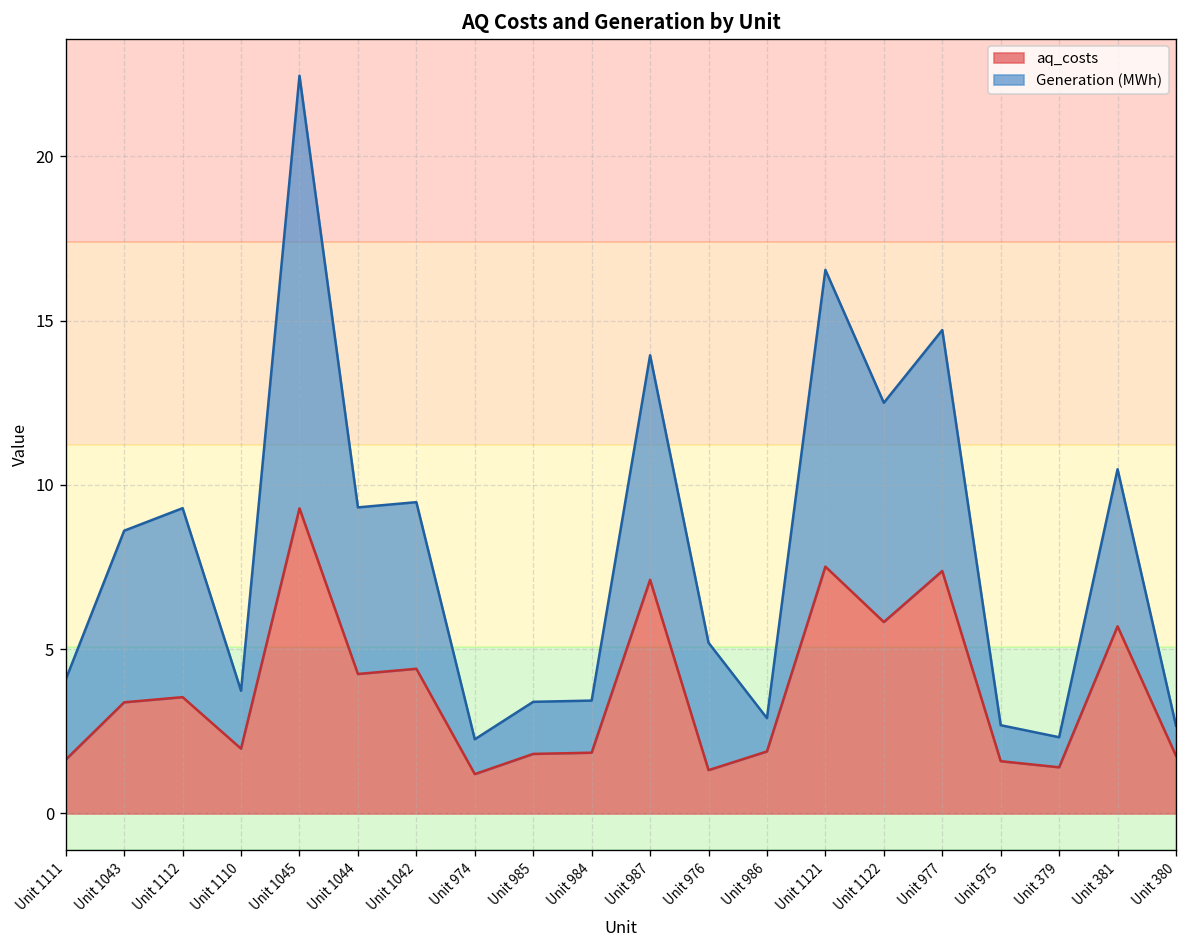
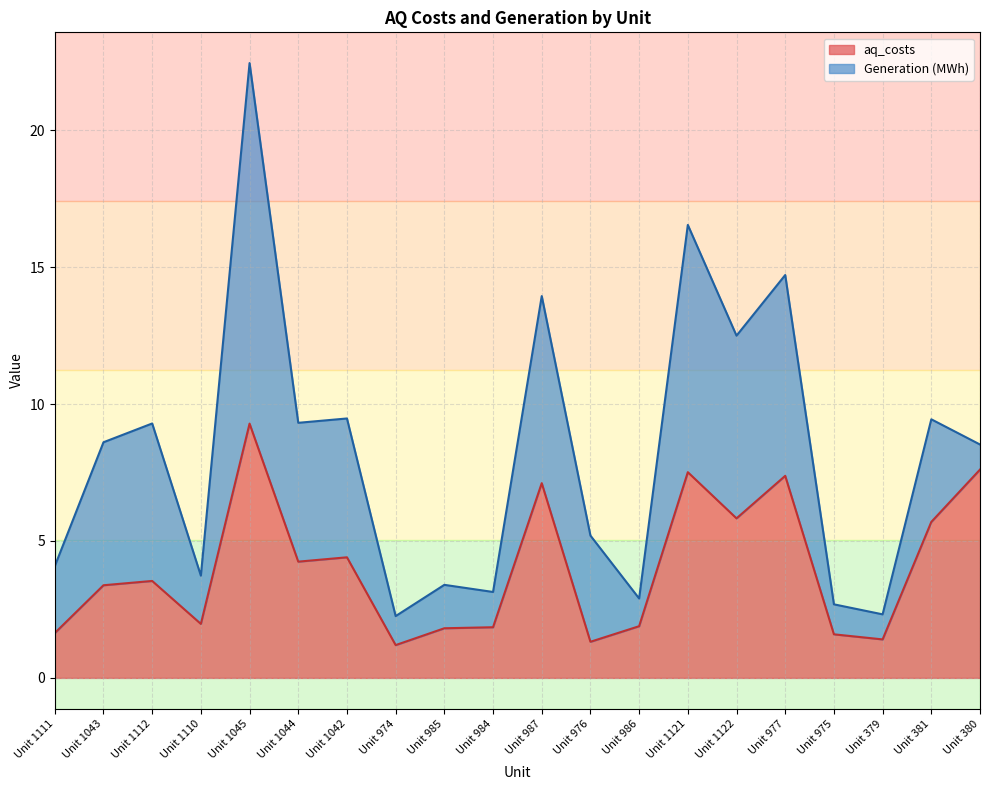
  {
    "aq_costs": {
      "Unit 1111": 1.6,
      "Unit 1043": 3.4,
      "Unit 1112": 3.5,
      "Unit 1110": 2.0,
      "Unit 1045": 9.3,
      "Unit 1044": 4.2,
      "Unit 1042": 4.4,
      "Unit 974": 1.2,
      "Unit 985": 1.8,
      "Unit 984": 1.9,
      "Unit 987": 7.1,
      "Unit 976": 1.3,
      "Unit 986": 1.9,
      "Unit 1121": 7.5,
      "Unit 1122": 5.8,
      "Unit 977": 7.4,
      "Unit 975": 1.6,
      "Unit 379": 1.4,
      "Unit 381": 5.7,
-     "Unit 380": 1.8
+     "Unit 380": 7.6
    },
    "Generation (MWh)": {
      "Unit 1111": 2.4,
      "Unit 1043": 5.2,
      "Unit 1112": 5.7,
      "Unit 1110": 1.8,
      "Unit 1045": 13.2,
      "Unit 1044": 5.1,
      "Unit 1042": 5.1,
      "Unit 974": 1.1,
      "Unit 985": 1.6,
-     "Unit 984": 1.6,
+     "Unit 984": 1.3,
      "Unit 987": 6.8,
      "Unit 976": 3.9,
      "Unit 986": 1.0,
      "Unit 1121": 9.0,
      "Unit 1122": 6.7,
      "Unit 977": 7.3,
      "Unit 975": 1.1,
      "Unit 379": 0.9,
-     "Unit 381": 4.8,
+     "Unit 381": 3.7,
      "Unit 380": 0.9
    }
  }
